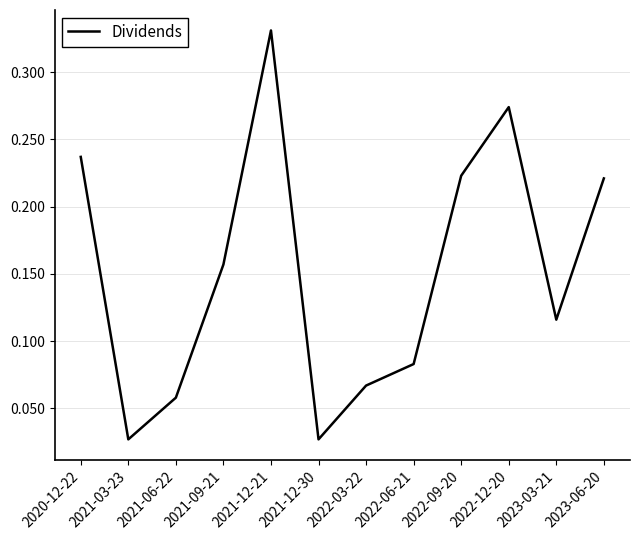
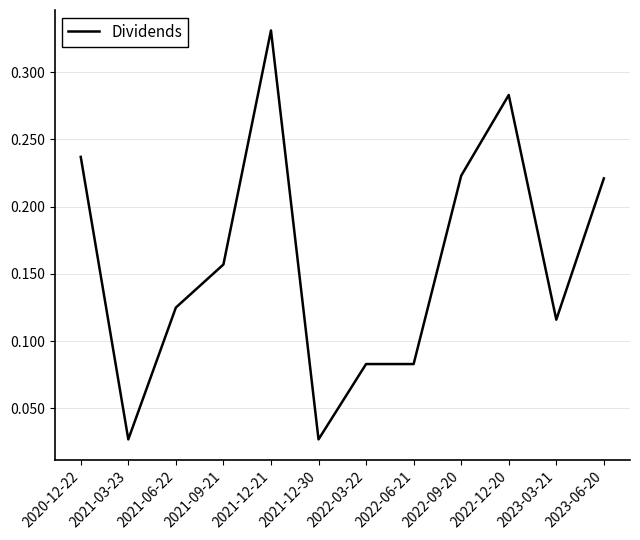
  {
    "2020-12-22": 0.237,
    "2021-03-23": 0.027,
-   "2021-06-22": 0.058,
+   "2021-06-22": 0.125,
    "2021-09-21": 0.157,
    "2021-12-21": 0.331,
    "2021-12-30": 0.027,
-   "2022-03-22": 0.067,
+   "2022-03-22": 0.083,
    "2022-06-21": 0.083,
    "2022-09-20": 0.223,
-   "2022-12-20": 0.274,
+   "2022-12-20": 0.283,
    "2023-03-21": 0.116,
    "2023-06-20": 0.221
  }
